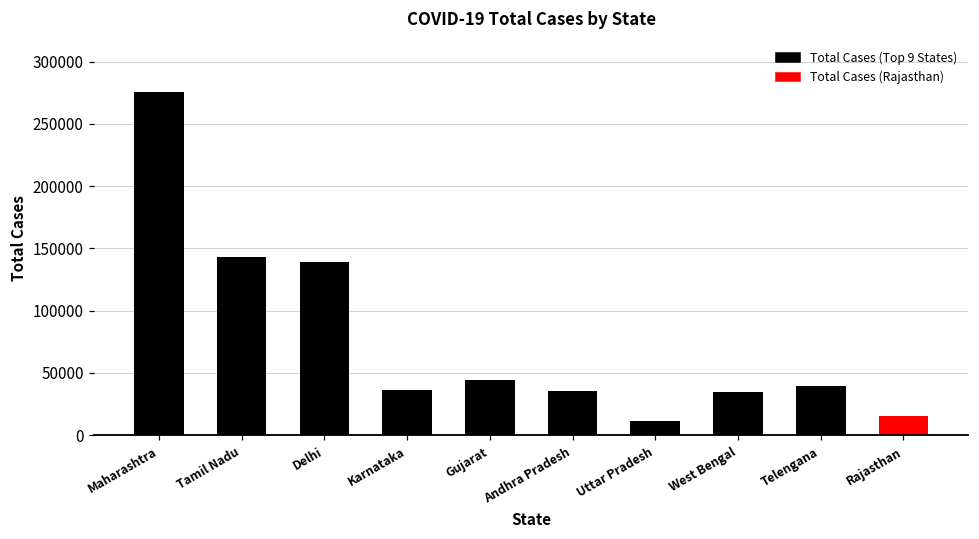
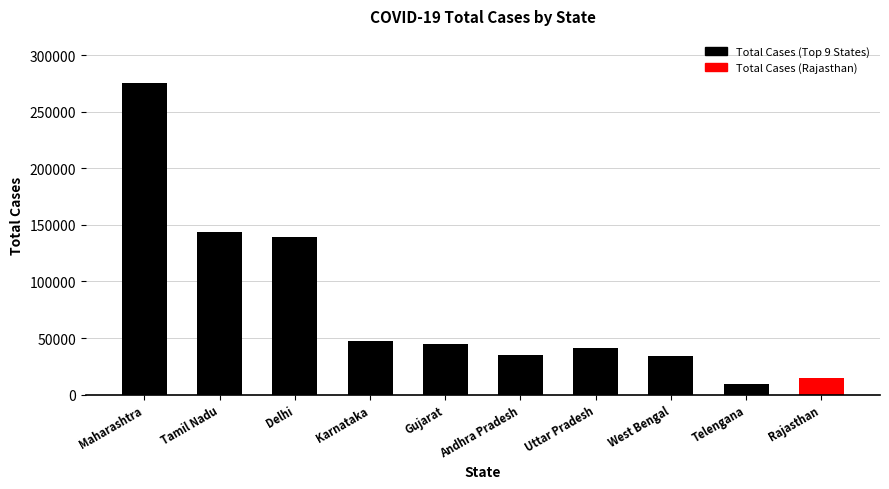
  {
    "Maharashtra": 276000,
    "Tamil Nadu": 143000,
    "Delhi": 139000,
-   "Karnataka": 36000,
+   "Karnataka": 47000,
    "Gujarat": 45000,
    "Andhra Pradesh": 35000,
-   "Uttar Pradesh": 11000,
+   "Uttar Pradesh": 41000,
    "West Bengal": 34000,
-   "Telengana": 39000,
+   "Telengana": 10000,
    "Rajasthan": 15000
  }
